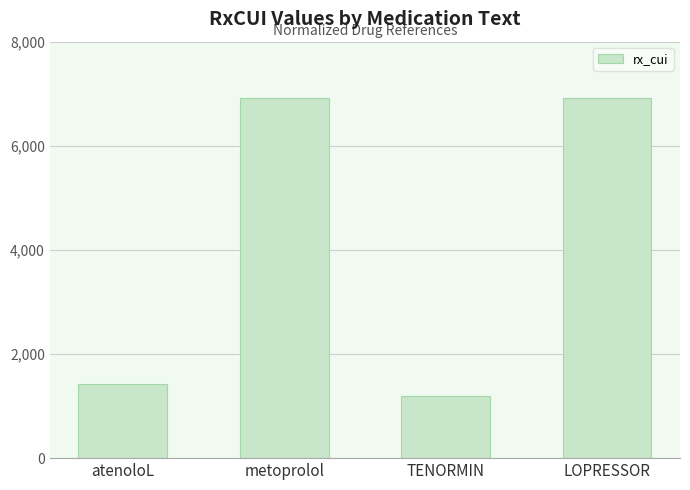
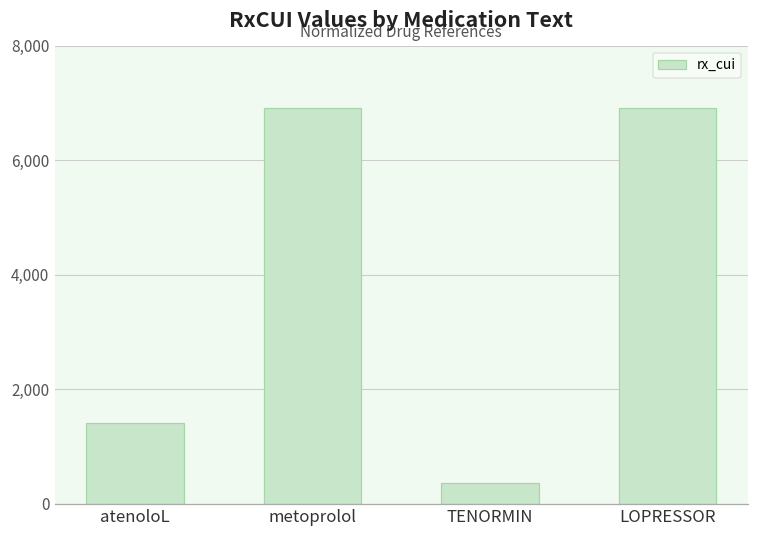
  {
    "atenoloL": "1,400",
    "metoprolol": "6,900",
-   "TENORMIN": "1,200",
+   "TENORMIN": "400",
    "LOPRESSOR": "6,900"
  }
